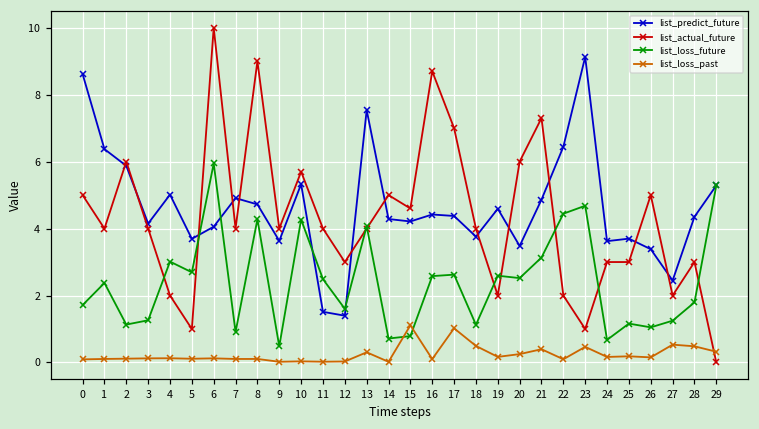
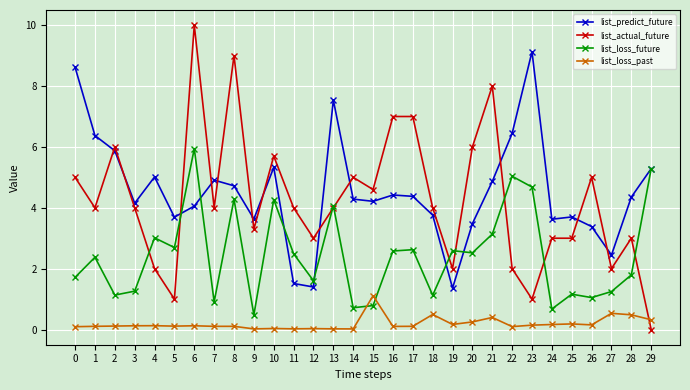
  {
    "list_predict_future": {
      "0": 8.6,
      "1": 6.4,
      "2": 5.9,
      "3": 4.1,
      "4": 5.0,
      "5": 3.7,
      "6": 4.1,
      "7": 4.9,
      "8": 4.7,
      "9": 3.6,
      "10": 5.3,
      "11": 1.5,
      "12": 1.4,
      "13": 7.5,
      "14": 4.3,
      "15": 4.2,
      "16": 4.4,
      "17": 4.4,
      "18": 3.8,
-     "19": 4.6,
+     "19": 1.4,
      "20": 3.5,
      "21": 4.9,
      "22": 6.4,
      "23": 9.1,
      "24": 3.6,
      "25": 3.7,
      "26": 3.4,
      "27": 2.4,
      "28": 4.4
    },
    "list_actual_future": {
      "0": 5.0,
      "1": 4.0,
      "2": 6.0,
      "3": 4.0,
      "4": 2.0,
      "5": 1.0,
      "6": 10.0,
      "7": 4.0,
      "8": 9.0,
-     "9": 4.0,
+     "9": 3.3,
      "10": 5.7,
      "11": 4.0,
      "12": 3.0,
      "14": 5.0,
      "15": 4.6,
-     "16": 8.7,
+     "16": 7.0,
      "17": 7.0,
      "18": 4.0,
      "19": 2.0,
      "20": 6.0,
-     "21": 7.3,
+     "21": 8.0,
      "22": 2.0,
      "23": 1.0,
      "24": 3.0,
      "25": 3.0,
      "26": 5.0,
      "27": 2.0,
      "28": 3.0,
      "29": 0.0
    },
    "list_loss_future": {
      "0": 1.7,
      "1": 2.4,
      "2": 1.1,
      "3": 1.3,
      "4": 3.0,
      "5": 2.7,
      "6": 5.9,
      "7": 0.9,
      "8": 4.3,
      "9": 0.5,
      "10": 4.3,
      "11": 2.5,
      "12": 1.6,
      "14": 0.7,
      "15": 0.8,
      "16": 2.6,
      "17": 2.6,
      "18": 1.1,
      "19": 2.6,
      "20": 2.5,
      "21": 3.1,
-     "22": 4.4,
+     "22": 5.0,
      "23": 4.7,
      "24": 0.7,
      "25": 1.2,
      "26": 1.0,
      "27": 1.2,
      "28": 1.8
    },
    "list_loss_past": {
      "0": 0.1,
      "1": 0.1,
      "2": 0.1,
      "3": 0.1,
      "4": 0.1,
      "5": 0.1,
      "6": 0.1,
      "7": 0.1,
      "8": 0.1,
      "9": 0.0,
      "10": 0.0,
      "11": 0.0,
      "12": 0.0,
-     "13": 0.3,
+     "13": 0.0,
      "14": 0.0,
      "15": 1.1,
      "16": 0.1,
-     "17": 1.0,
+     "17": 0.1,
      "18": 0.5,
      "19": 0.2,
      "20": 0.2,
      "21": 0.4,
      "22": 0.1,
-     "23": 0.5,
+     "23": 0.1,
      "24": 0.2,
      "25": 0.2,
      "26": 0.2,
      "27": 0.5,
      "28": 0.5,
      "29": 0.3
    }
  }
